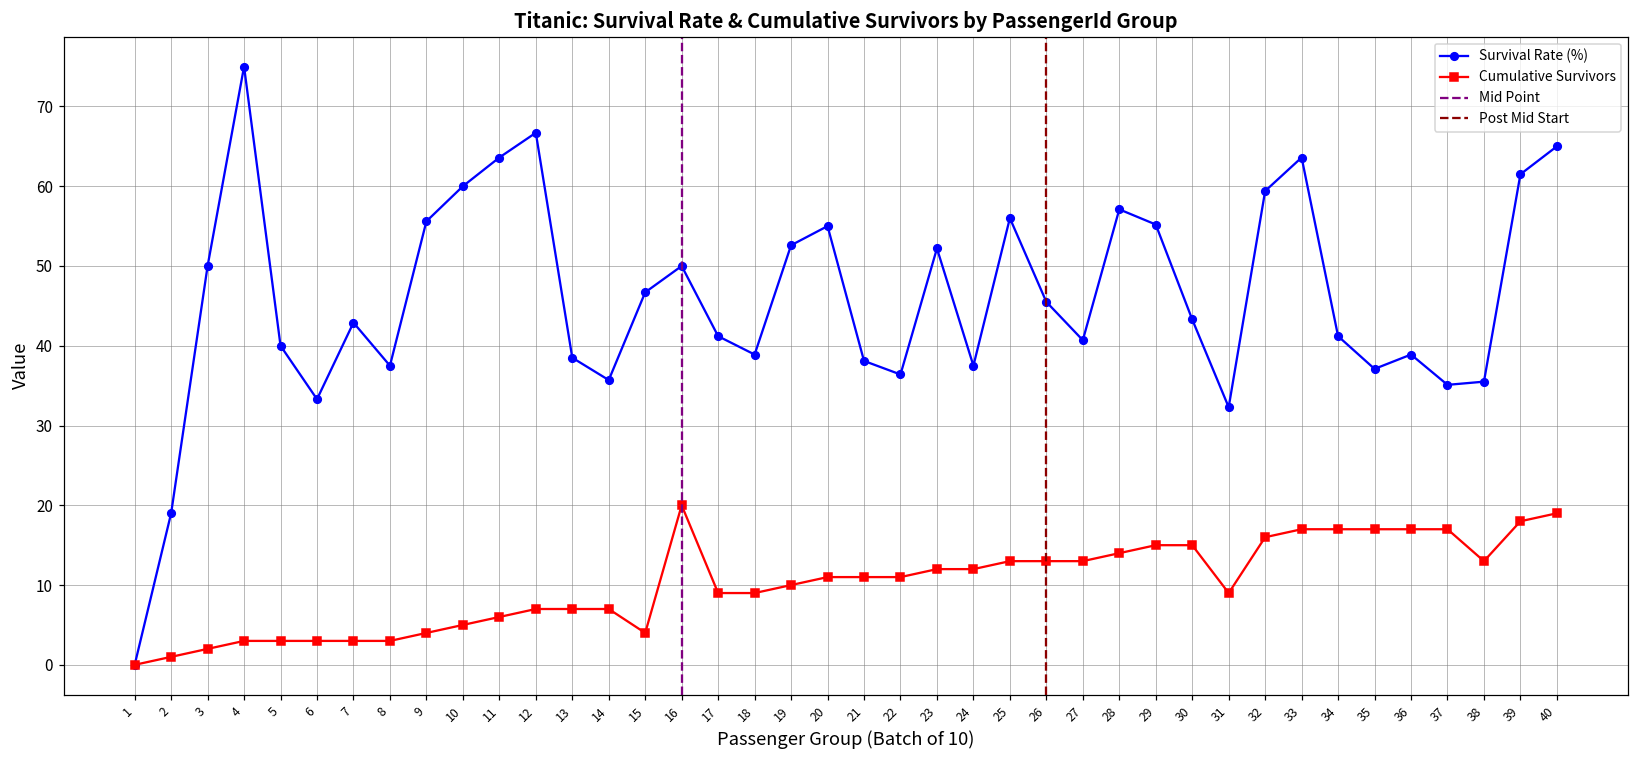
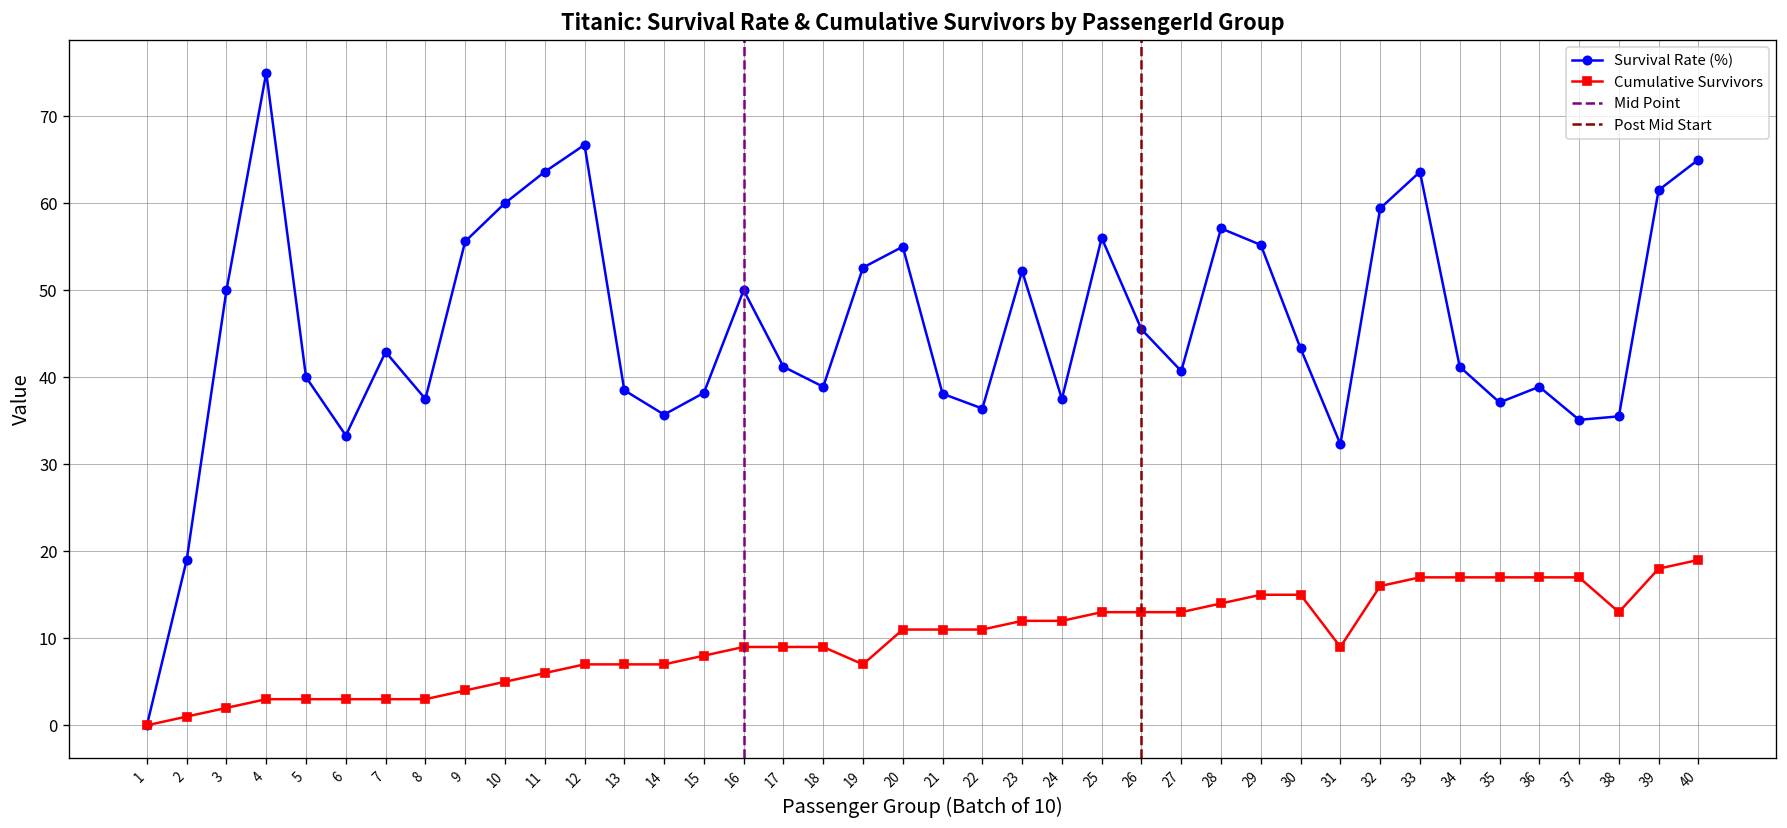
  {
    "Survival Rate (%)": {
      "2": 19,
      "3": 50,
      "4": 75,
      "5": 40,
      "6": 33,
      "7": 43,
      "8": 38,
      "9": 56,
      "10": 60,
      "11": 64,
      "12": 67,
      "13": 39,
      "14": 36,
-     "15": 47,
+     "15": 38,
      "16": 50,
      "17": 41,
      "18": 39,
      "19": 53,
      "20": 55,
      "21": 38,
      "22": 36,
      "23": 52,
      "24": 38,
      "25": 56,
      "26": 46,
      "27": 41,
      "28": 57,
      "29": 55,
      "30": 43,
      "31": 32,
      "32": 59,
      "33": 64,
      "34": 41,
      "35": 37,
      "36": 39,
      "37": 35,
      "38": 36,
      "39": 62,
      "40": 65
    },
    "Cumulative Survivors": {
      "2": 1,
      "3": 2,
      "4": 3,
      "5": 3,
      "6": 3,
      "7": 3,
      "8": 3,
      "9": 4,
      "10": 5,
      "11": 6,
      "12": 7,
      "13": 7,
      "14": 7,
-     "15": 4,
-     "16": 20,
+     "15": 8,
+     "16": 9,
      "17": 9,
      "18": 9,
-     "19": 10,
+     "19": 7,
      "20": 11,
      "21": 11,
      "22": 11,
      "23": 12,
      "24": 12,
      "25": 13,
      "26": 13,
      "27": 13,
      "28": 14,
      "29": 15,
      "30": 15,
      "31": 9,
      "32": 16,
      "33": 17,
      "34": 17,
      "35": 17,
      "36": 17,
      "37": 17,
      "38": 13,
      "39": 18,
      "40": 19
    }
  }
